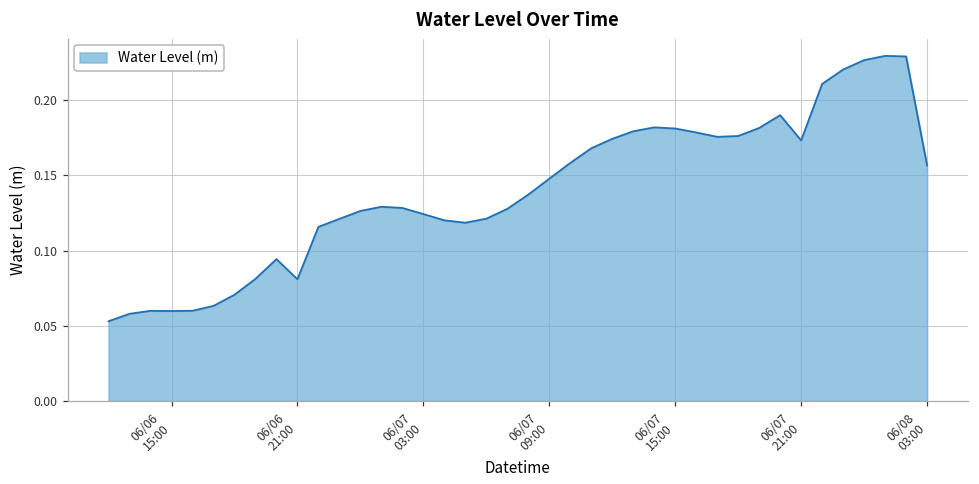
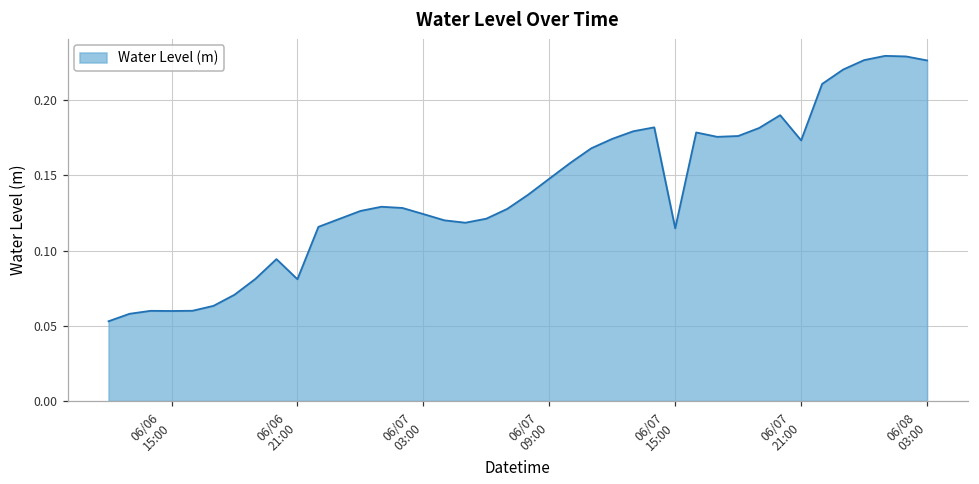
  {
    "06/06 15:00": 0.060,
    "06/06 21:00": 0.081,
    "06/07 03:00": 0.124,
    "06/07 09:00": 0.148,
-   "06/07 15:00": 0.181,
+   "06/07 15:00": 0.115,
    "06/07 21:00": 0.173,
-   "06/08 03:00": 0.157
+   "06/08 03:00": 0.226
  }
